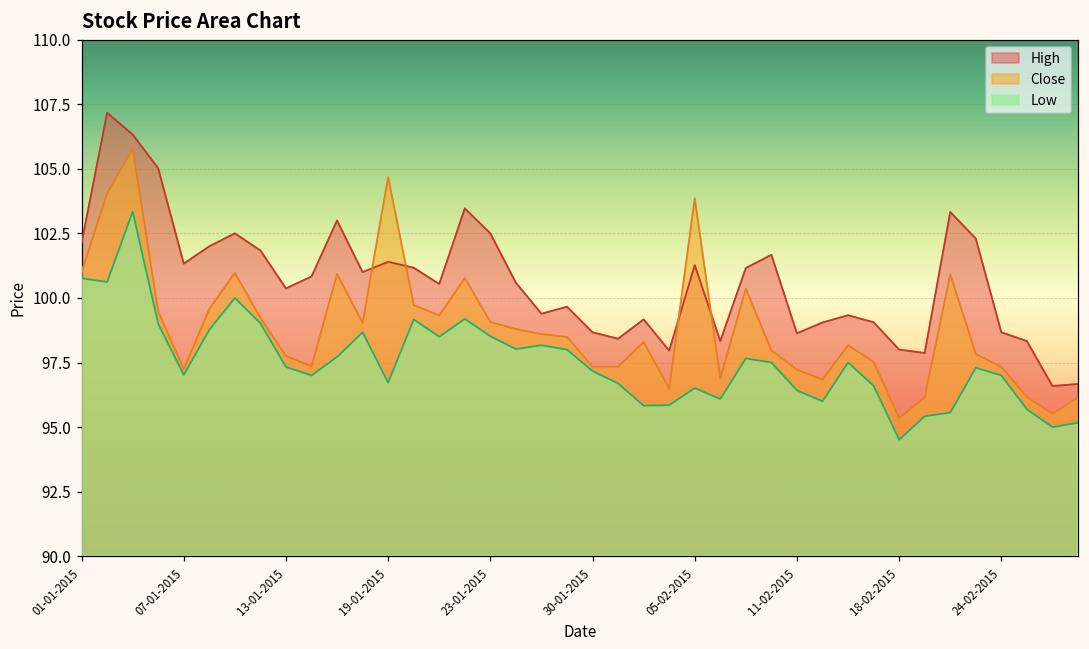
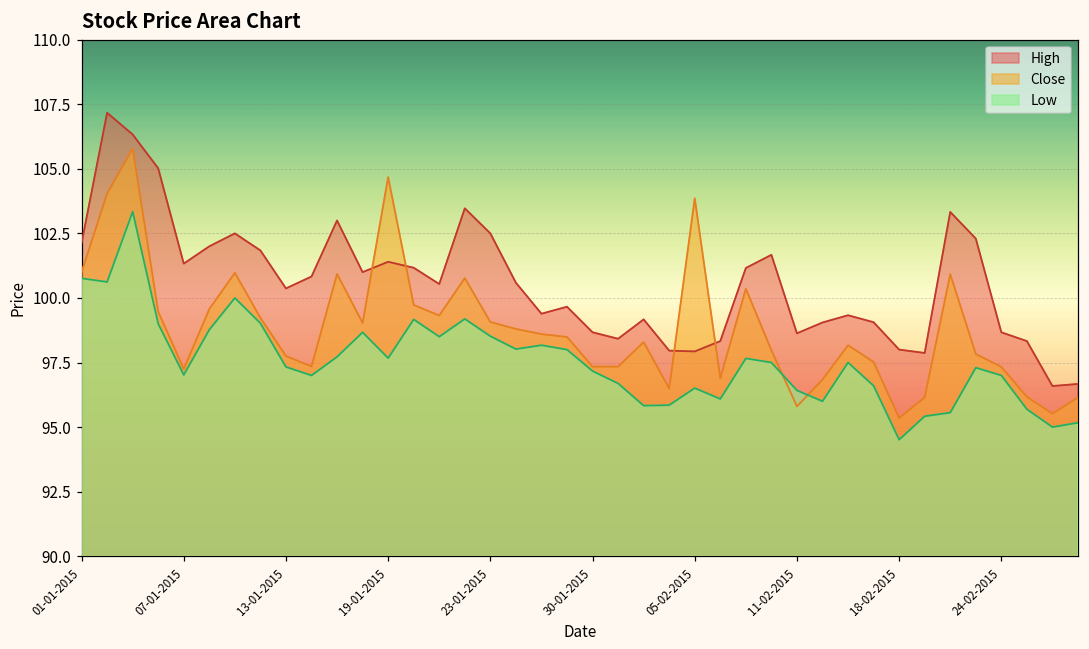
  {
    "High": {
      "01-01-2015": 102.1,
      "07-01-2015": 101.3,
      "13-01-2015": 100.4,
      "19-01-2015": 101.4,
      "23-01-2015": 102.5,
      "30-01-2015": 98.7,
-     "05-02-2015": 101.3,
+     "05-02-2015": 97.9,
      "11-02-2015": 98.6,
      "18-02-2015": 98.0,
      "24-02-2015": 98.7
    },
    "Close": {
      "01-01-2015": 101.0,
      "07-01-2015": 97.3,
      "13-01-2015": 97.8,
      "19-01-2015": 104.7,
      "23-01-2015": 99.1,
      "30-01-2015": 97.3,
      "05-02-2015": 103.9,
-     "11-02-2015": 97.2,
+     "11-02-2015": 95.8,
      "18-02-2015": 95.4,
      "24-02-2015": 97.3
    },
    "Low": {
      "01-01-2015": 100.8,
      "07-01-2015": 97.0,
      "13-01-2015": 97.3,
-     "19-01-2015": 96.7,
+     "19-01-2015": 97.7,
      "23-01-2015": 98.5,
      "30-01-2015": 97.2,
      "05-02-2015": 96.5,
      "11-02-2015": 96.4,
      "18-02-2015": 94.5,
      "24-02-2015": 97.0
    }
  }
